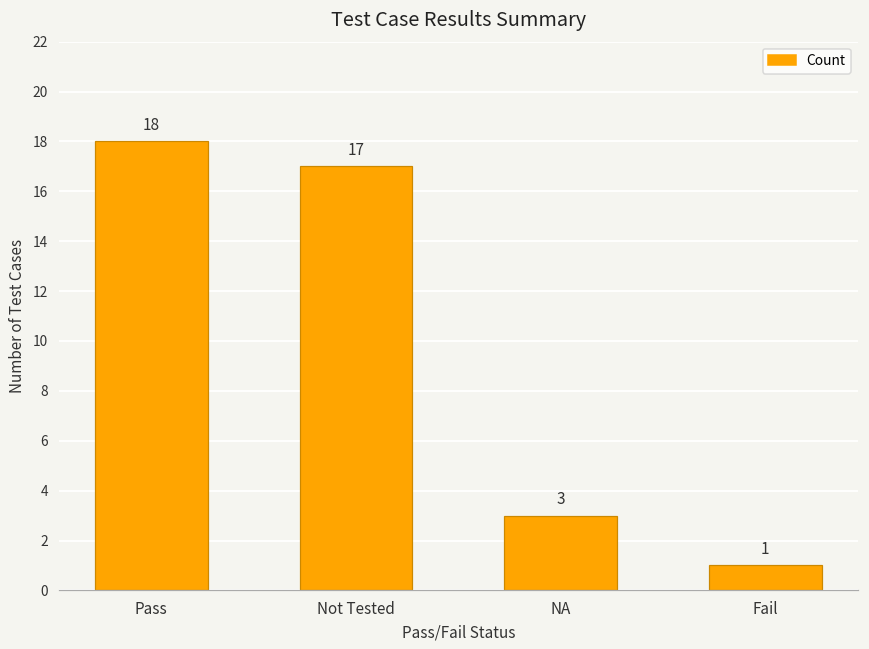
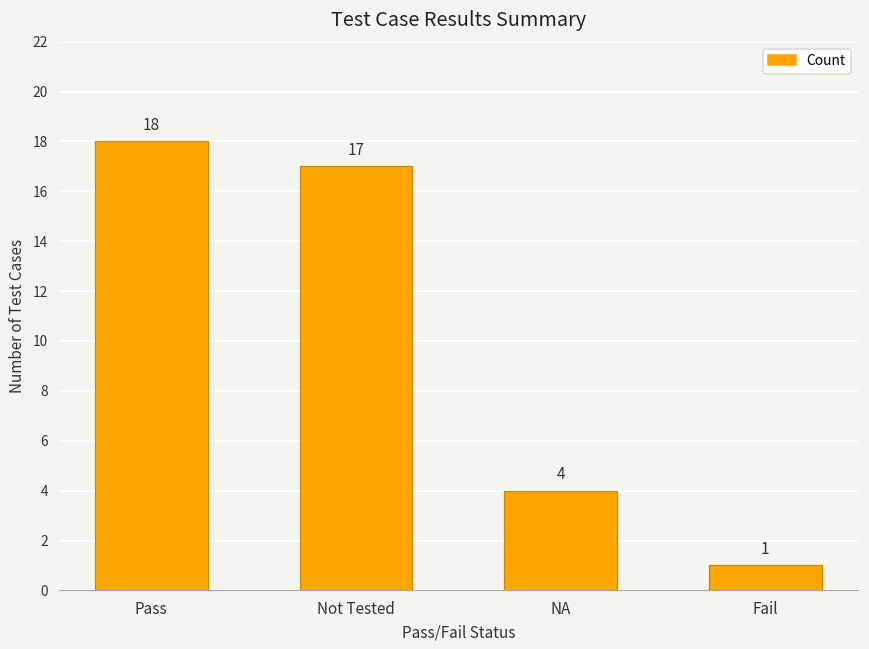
  {
    "Pass": 18,
    "Not Tested": 17,
-   "NA": 3,
+   "NA": 4,
    "Fail": 1
  }
